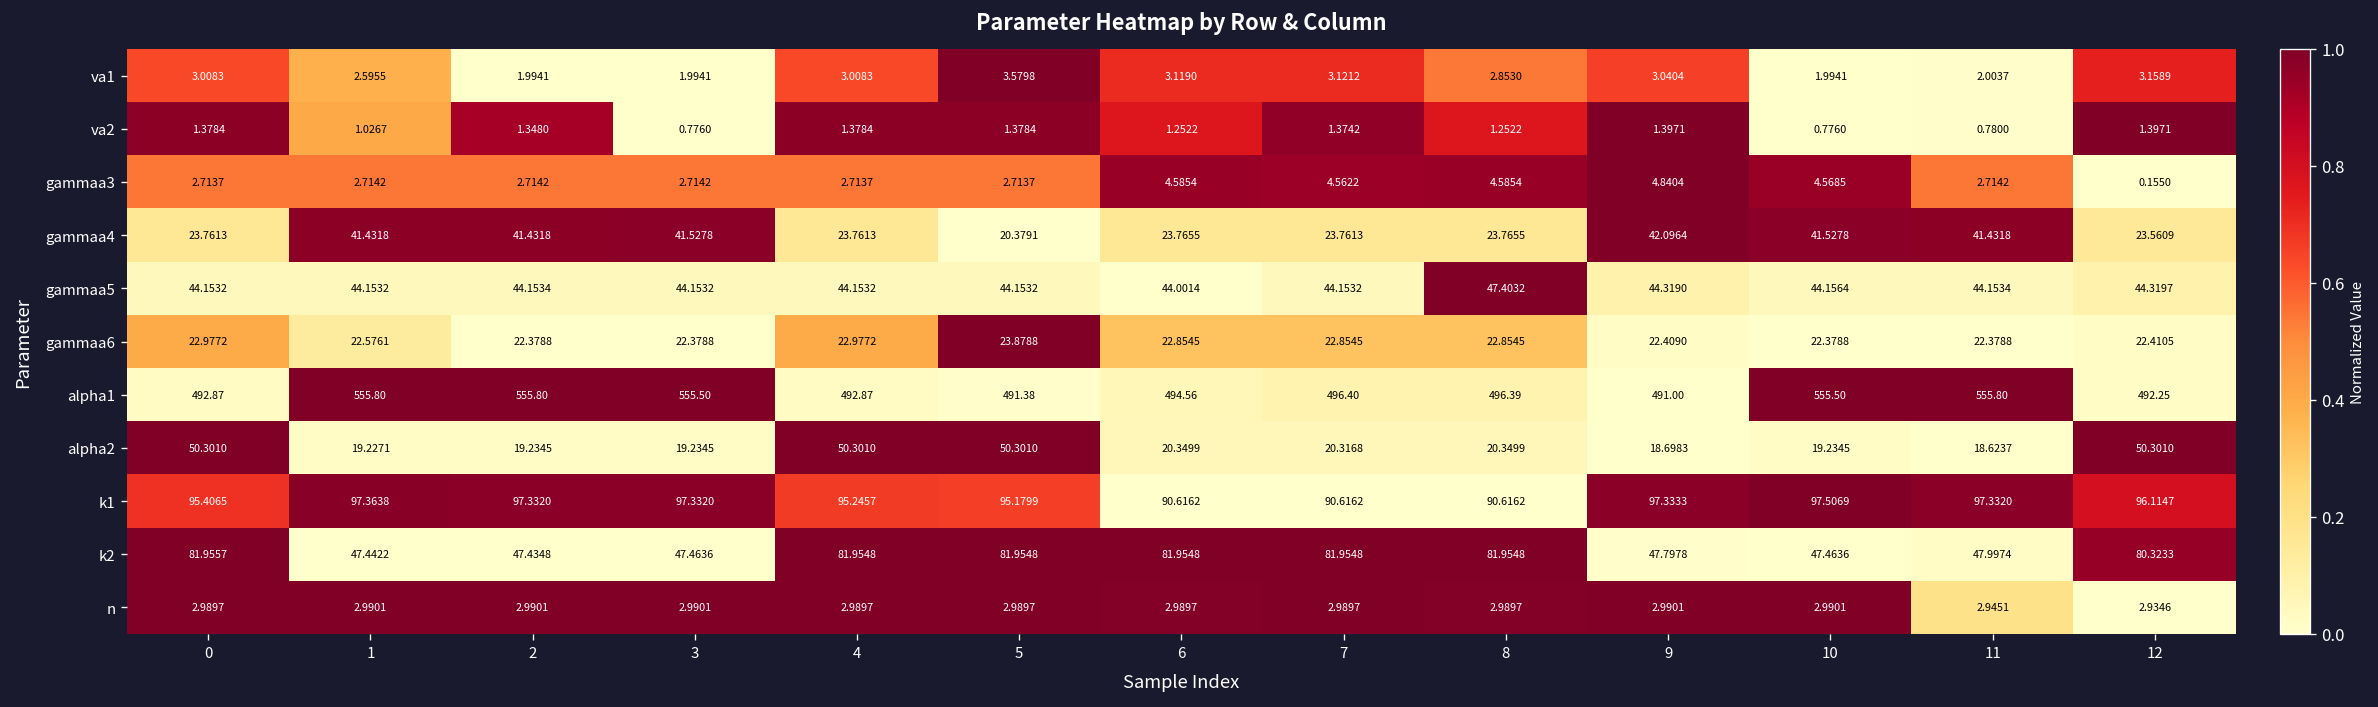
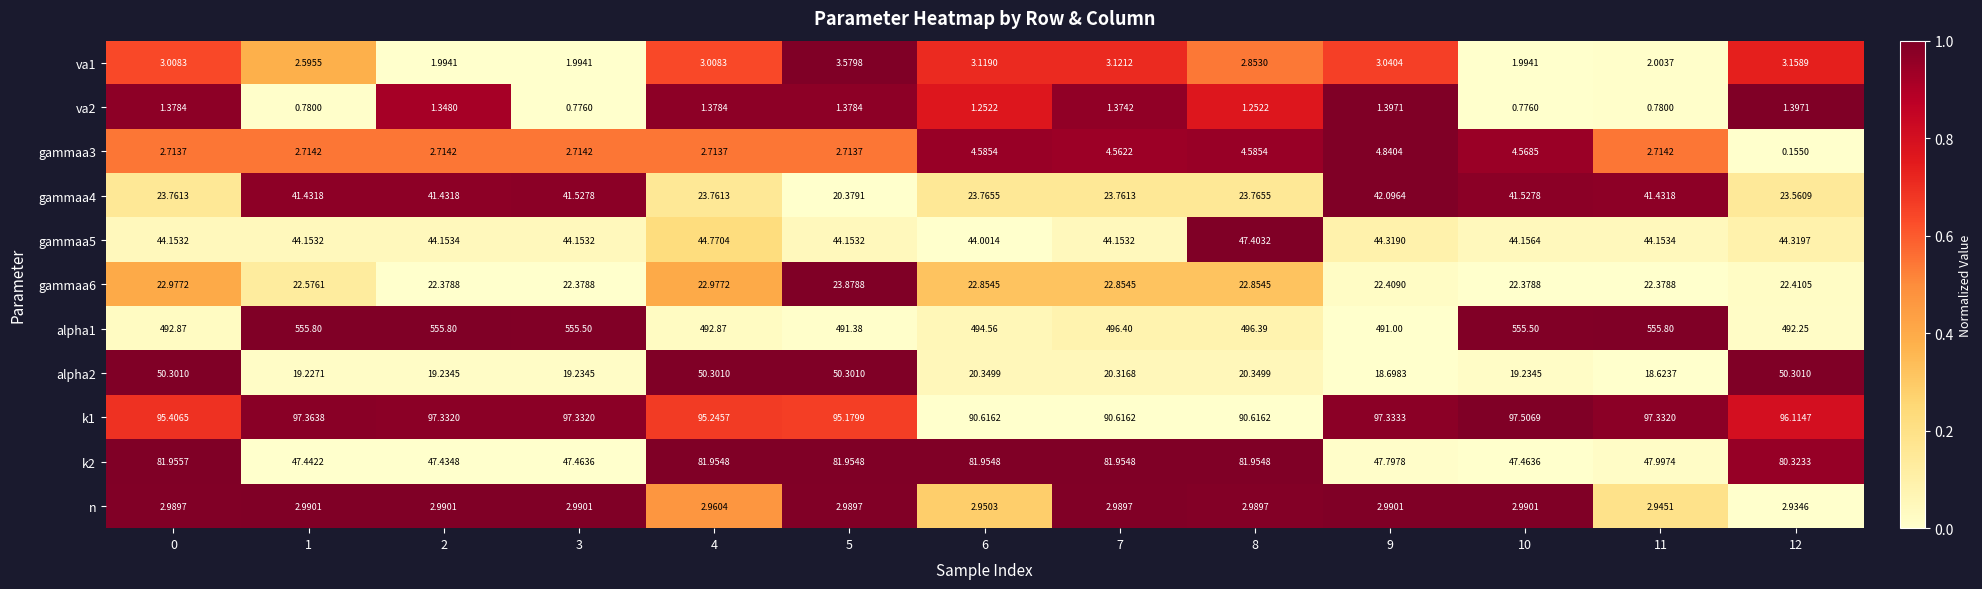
  {
    "va1": {
      "0": 3.0083,
      "1": 2.5955,
      "2": 1.9941,
      "3": 1.9941,
      "4": 3.0083,
      "5": 3.5798,
      "6": 3.1190,
      "7": 3.1212,
      "8": 2.8530,
      "9": 3.0404,
      "10": 1.9941,
      "11": 2.0037,
      "12": 3.1589
    },
    "va2": {
      "0": 1.3784,
-     "1": 1.0267,
+     "1": 0.7800,
      "2": 1.3480,
      "3": 0.7760,
      "4": 1.3784,
      "5": 1.3784,
      "6": 1.2522,
      "7": 1.3742,
      "8": 1.2522,
      "9": 1.3971,
      "10": 0.7760,
      "11": 0.7800,
      "12": 1.3971
    },
    "gammaa3": {
      "0": 2.7137,
      "1": 2.7142,
      "2": 2.7142,
      "3": 2.7142,
      "4": 2.7137,
      "5": 2.7137,
      "6": 4.5854,
      "7": 4.5622,
      "8": 4.5854,
      "9": 4.8404,
      "10": 4.5685,
      "11": 2.7142,
      "12": 0.1550
    },
    "gammaa4": {
      "0": 23.7613,
      "1": 41.4318,
      "2": 41.4318,
      "3": 41.5278,
      "4": 23.7613,
      "5": 20.3791,
      "6": 23.7655,
      "7": 23.7613,
      "8": 23.7655,
      "9": 42.0964,
      "10": 41.5278,
      "11": 41.4318,
      "12": 23.5609
    },
    "gammaa5": {
      "0": 44.1532,
      "1": 44.1532,
      "2": 44.1534,
      "3": 44.1532,
-     "4": 44.1532,
+     "4": 44.7704,
      "5": 44.1532,
      "6": 44.0014,
      "7": 44.1532,
      "8": 47.4032,
      "9": 44.3190,
      "10": 44.1564,
      "11": 44.1534,
      "12": 44.3197
    },
    "gammaa6": {
      "0": 22.9772,
      "1": 22.5761,
      "2": 22.3788,
      "3": 22.3788,
      "4": 22.9772,
      "5": 23.8788,
      "6": 22.8545,
      "7": 22.8545,
      "8": 22.8545,
      "9": 22.4090,
      "10": 22.3788,
      "11": 22.3788,
      "12": 22.4105
    },
    "alpha1": {
      "0": 492.87,
      "1": 555.80,
      "2": 555.80,
      "3": 555.50,
      "4": 492.87,
      "5": 491.38,
      "6": 494.56,
      "7": 496.40,
      "8": 496.39,
      "9": 491.00,
      "10": 555.50,
      "11": 555.80,
      "12": 492.25
    },
    "alpha2": {
      "0": 50.3010,
      "1": 19.2271,
      "2": 19.2345,
      "3": 19.2345,
      "4": 50.3010,
      "5": 50.3010,
      "6": 20.3499,
      "7": 20.3168,
      "8": 20.3499,
      "9": 18.6983,
      "10": 19.2345,
      "11": 18.6237,
      "12": 50.3010
    },
    "k1": {
      "0": 95.4065,
      "1": 97.3638,
      "2": 97.3320,
      "3": 97.3320,
      "4": 95.2457,
      "5": 95.1799,
      "6": 90.6162,
      "7": 90.6162,
      "8": 90.6162,
      "9": 97.3333,
      "10": 97.5069,
      "11": 97.3320,
      "12": 96.1147
    },
    "k2": {
      "0": 81.9557,
      "1": 47.4422,
      "2": 47.4348,
      "3": 47.4636,
      "4": 81.9548,
      "5": 81.9548,
      "6": 81.9548,
      "7": 81.9548,
      "8": 81.9548,
      "9": 47.7978,
      "10": 47.4636,
      "11": 47.9974,
      "12": 80.3233
    },
    "n": {
      "0": 2.9897,
      "1": 2.9901,
      "2": 2.9901,
      "3": 2.9901,
-     "4": 2.9897,
+     "4": 2.9604,
      "5": 2.9897,
-     "6": 2.9897,
+     "6": 2.9503,
      "7": 2.9897,
      "8": 2.9897,
      "9": 2.9901,
      "10": 2.9901,
      "11": 2.9451,
      "12": 2.9346
    }
  }
